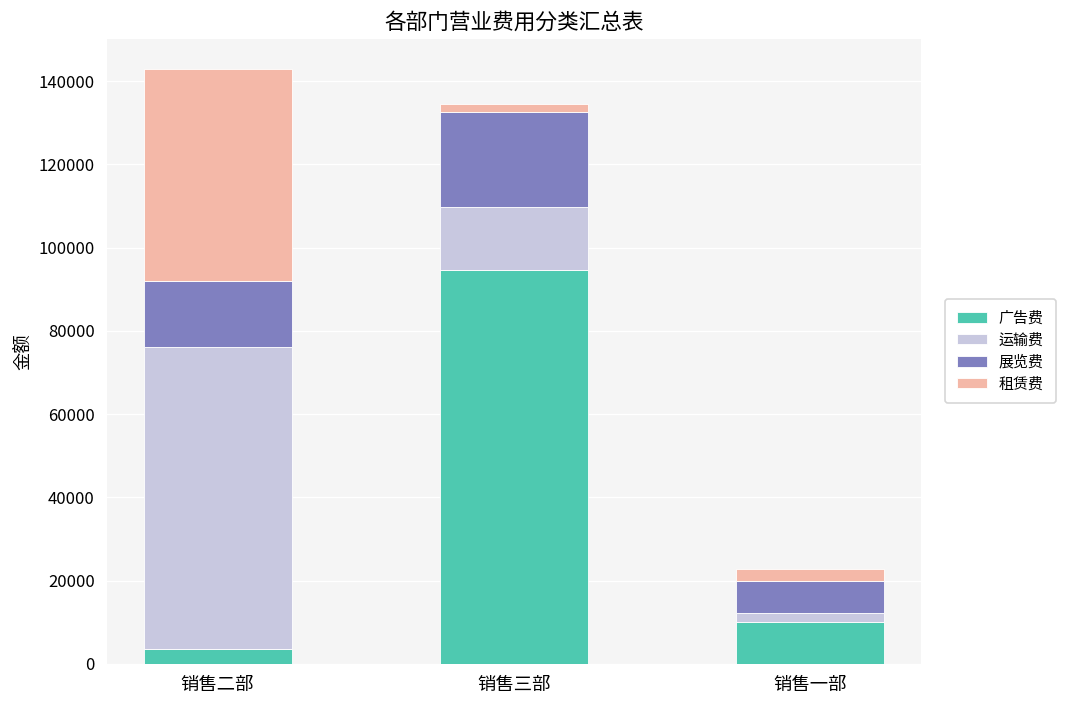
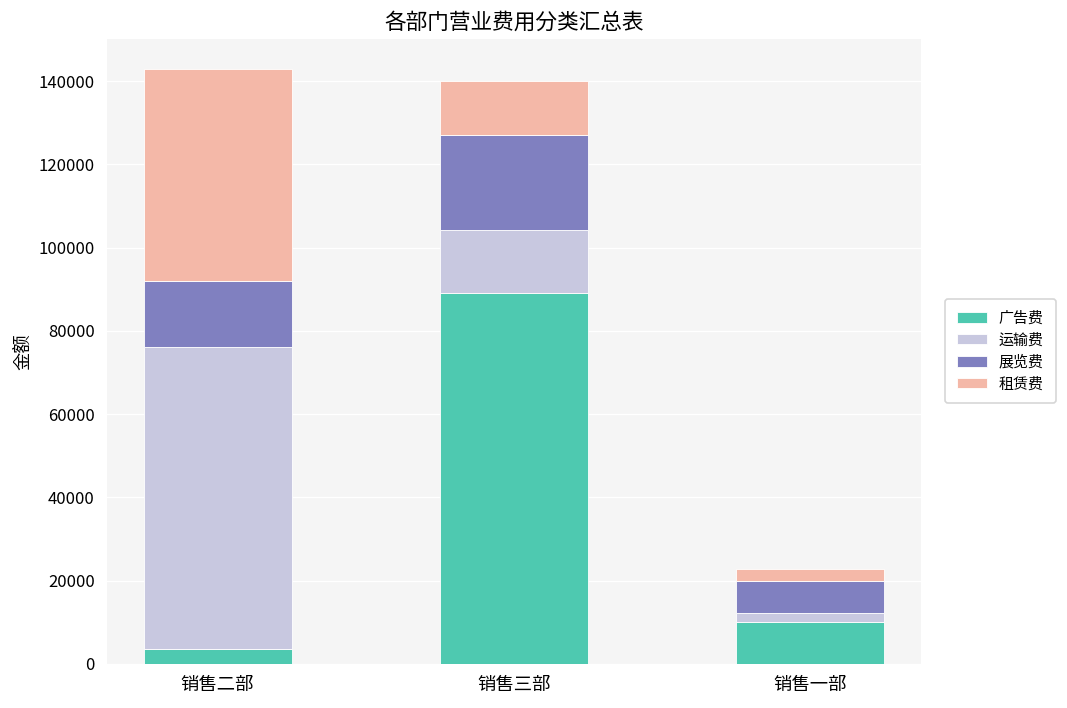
  {
    "广告费": {
      "销售二部": 4000,
-     "销售三部": 95000,
+     "销售三部": 89000,
      "销售一部": 10000
    },
    "运输费": {
      "销售二部": 73000,
      "销售三部": 15000,
      "销售一部": 2000
    },
    "展览费": {
      "销售二部": 16000,
      "销售三部": 23000,
      "销售一部": 8000
    },
    "租赁费": {
      "销售二部": 51000,
-     "销售三部": 2000,
+     "销售三部": 13000,
      "销售一部": 3000
    }
  }
